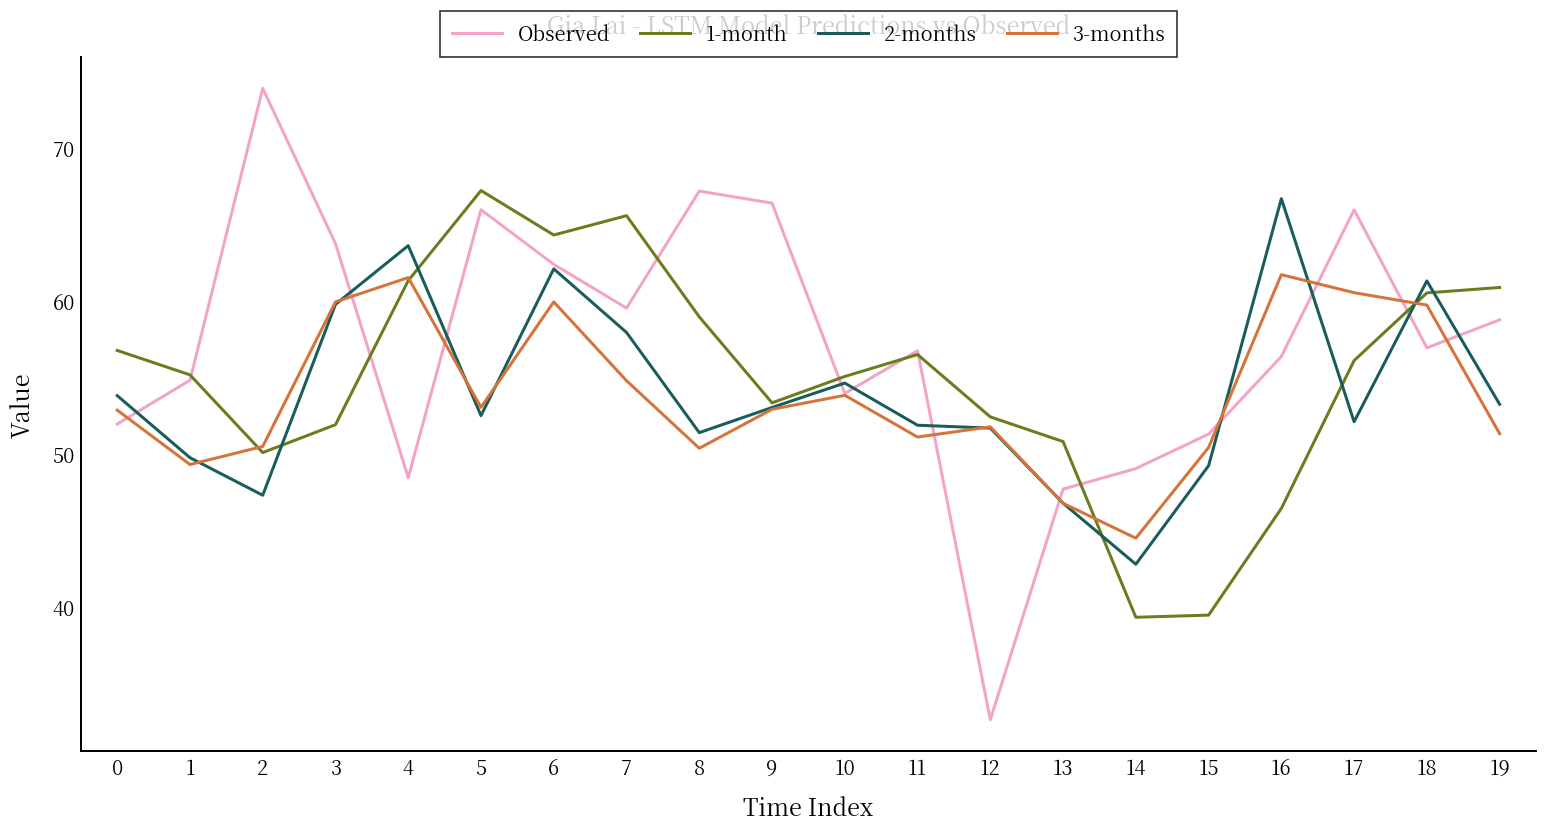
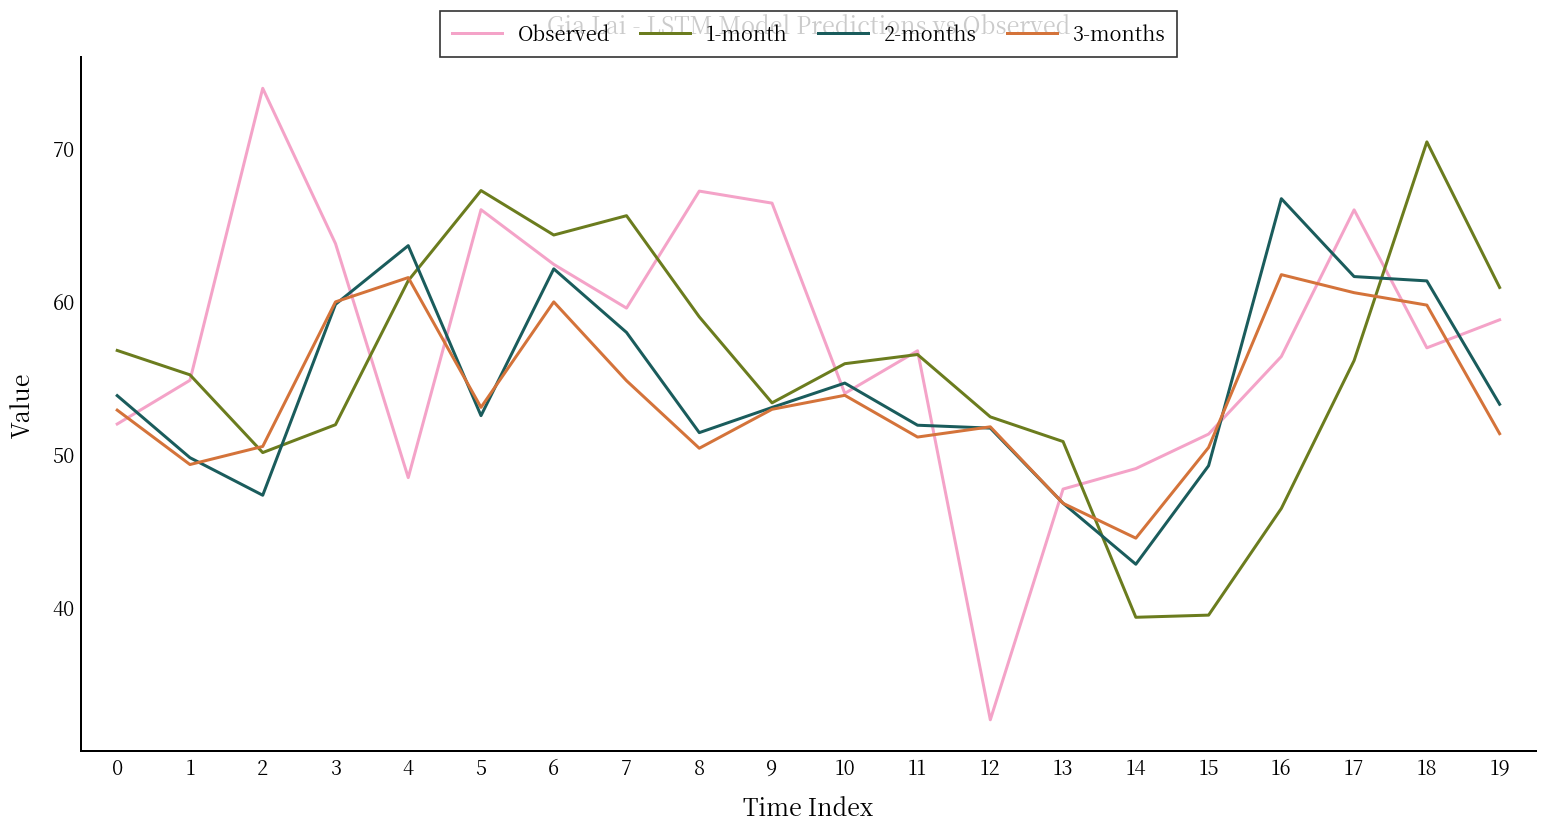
  {
    "Observed": {
      "0": 52.0,
      "1": 54.8,
      "2": 73.9,
      "3": 63.8,
      "4": 48.4,
      "5": 66.0,
      "6": 62.4,
      "7": 59.5,
      "8": 67.2,
      "9": 66.4,
      "11": 56.7,
      "12": 32.6,
      "13": 47.7,
      "14": 49.0,
      "15": 51.3,
      "16": 56.4,
      "17": 66.0,
      "18": 56.9,
      "19": 58.8
    },
    "1-month": {
      "0": 56.8,
      "1": 55.2,
      "2": 50.1,
      "3": 51.9,
      "4": 61.3,
      "5": 67.2,
      "6": 64.3,
      "7": 65.6,
      "8": 59.0,
      "9": 53.3,
-     "10": 55.1,
+     "10": 55.9,
      "11": 56.5,
      "12": 52.4,
      "13": 50.8,
      "14": 39.3,
      "15": 39.4,
      "16": 46.4,
      "17": 56.1,
-     "18": 60.5,
+     "18": 70.4,
      "19": 60.9
    },
    "2-months": {
      "0": 53.8,
      "1": 49.7,
      "2": 47.3,
      "4": 63.6,
      "5": 52.5,
      "6": 62.1,
      "7": 57.9,
      "8": 51.4,
      "10": 54.6,
      "11": 51.9,
      "14": 42.8,
      "15": 49.2,
      "16": 66.7,
-     "17": 52.1,
+     "17": 61.6,
      "18": 61.3,
      "19": 53.2
    },
    "3-months": {
      "0": 52.9,
      "1": 49.3,
      "2": 50.5,
      "4": 61.5,
      "5": 53.0,
      "6": 59.9,
      "7": 54.8,
      "8": 50.4,
      "11": 51.1,
      "14": 44.5,
      "15": 50.4,
      "16": 61.7,
      "17": 60.5,
      "18": 59.7,
      "19": 51.3
    }
  }
